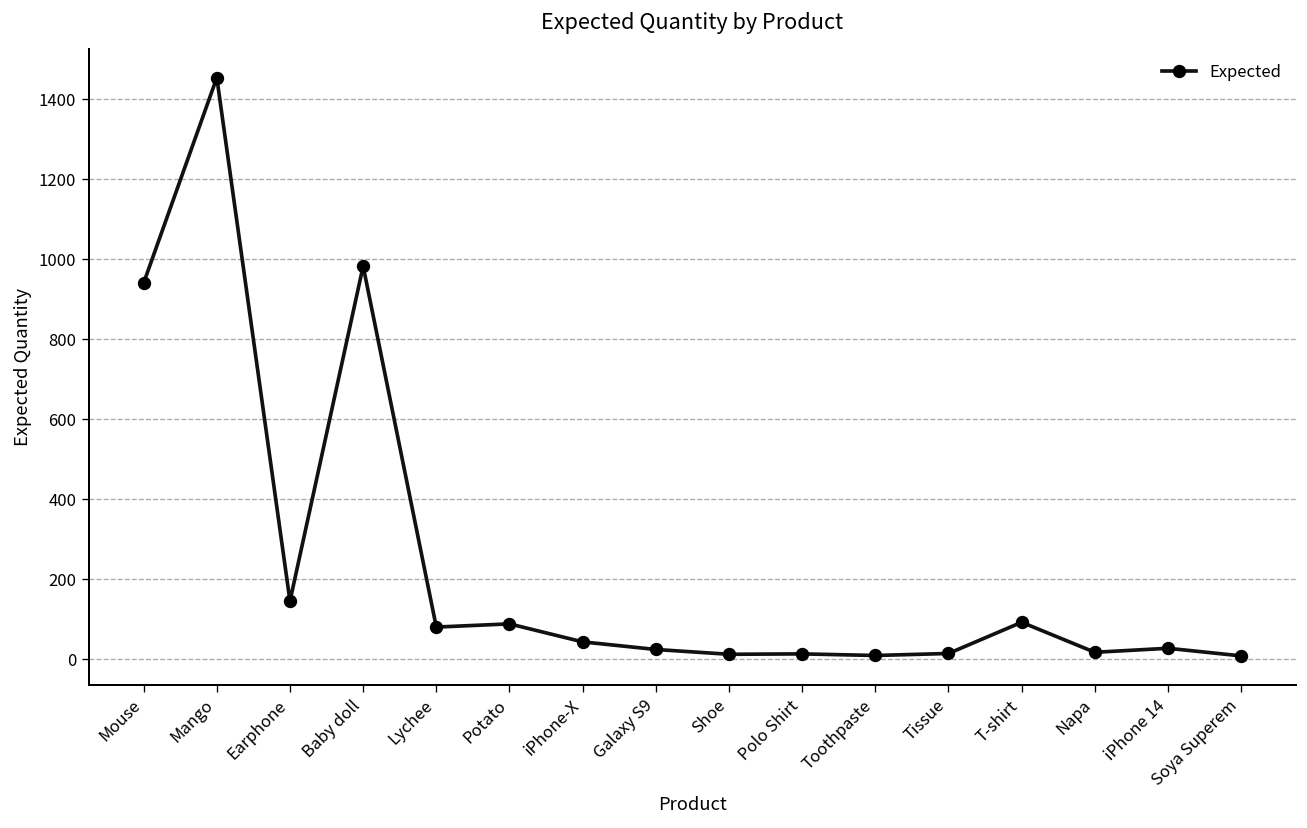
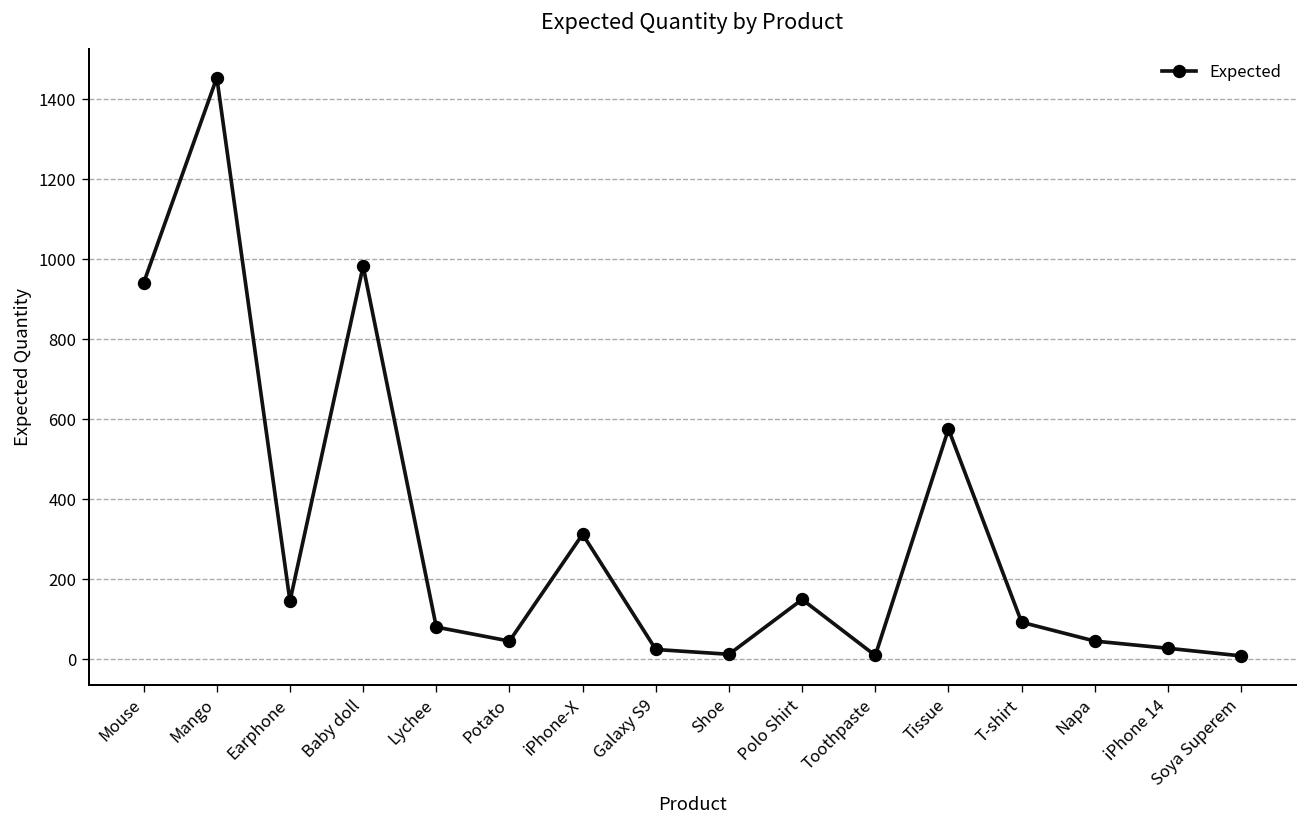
  {
    "Mouse": 940,
    "Mango": 1450,
    "Earphone": 150,
    "Baby doll": 980,
    "Lychee": 80,
-   "Potato": 90,
-   "iPhone-X": 40,
+   "Potato": 50,
+   "iPhone-X": 310,
    "Galaxy S9": 30,
    "Shoe": 10,
-   "Polo Shirt": 10,
+   "Polo Shirt": 150,
    "Toothpaste": 10,
-   "Tissue": 20,
+   "Tissue": 580,
    "T-shirt": 90,
-   "Napa": 20,
+   "Napa": 50,
    "iPhone 14": 30,
    "Soya Superem": 10
  }
